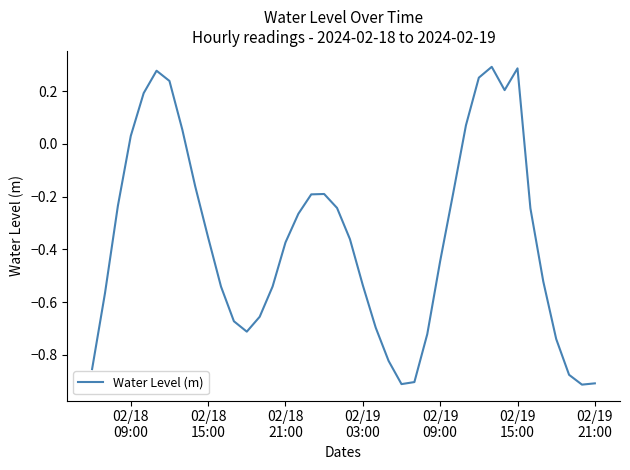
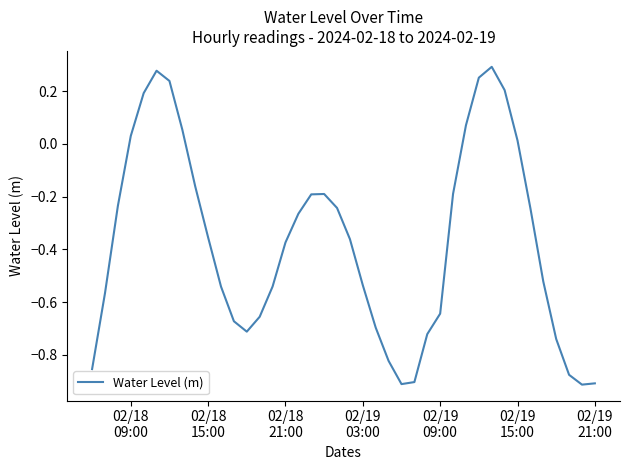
  {
    "02/18 09:00": 0.03,
    "02/18 15:00": -0.35,
    "02/18 21:00": -0.37,
    "02/19 03:00": -0.54,
-   "02/19 09:00": -0.44,
-   "02/19 15:00": 0.29,
+   "02/19 09:00": -0.64,
+   "02/19 15:00": 0.01,
    "02/19 21:00": -0.91
  }
